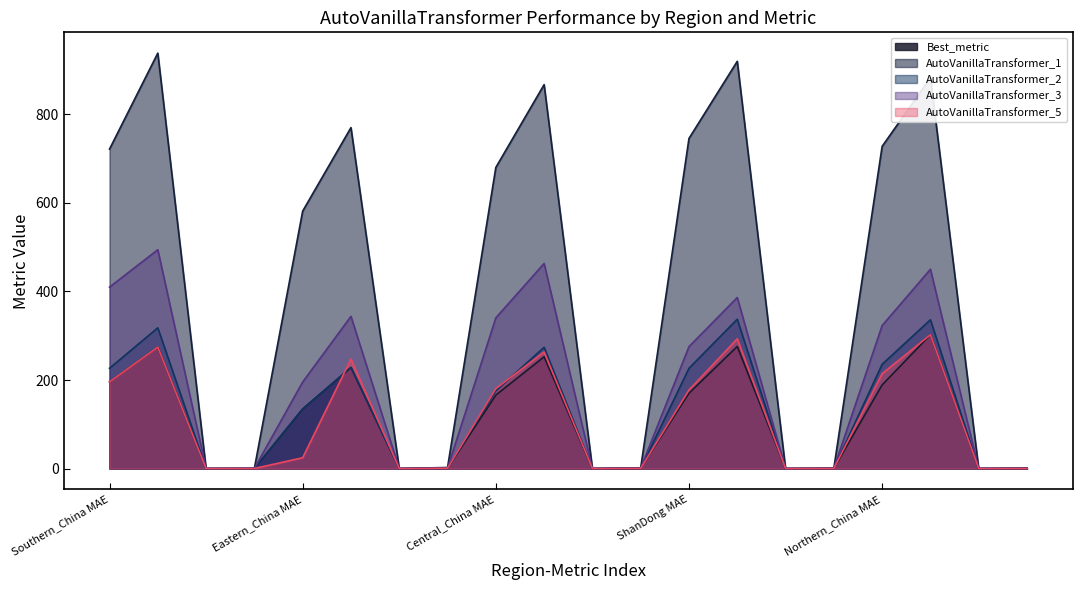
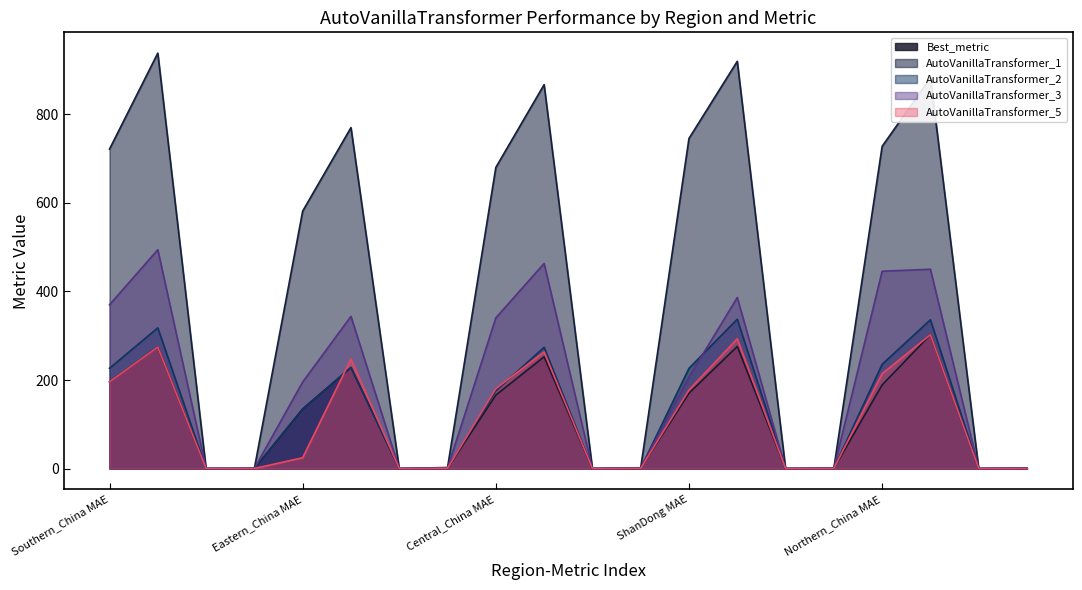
  {
    "AutoVanillaTransformer_3": {
-     "Southern_China MAE": 410,
+     "Southern_China MAE": 370,
      "Eastern_China MAE": 200,
      "Central_China MAE": 340,
-     "ShanDong MAE": 280,
-     "Northern_China MAE": 320
+     "ShanDong MAE": 210,
+     "Northern_China MAE": 450
    },
    "AutoVanillaTransformer_5": {
      "Eastern_China MAE": 20,
      "ShanDong MAE": 180,
      "Northern_China MAE": 210
    }
  }
